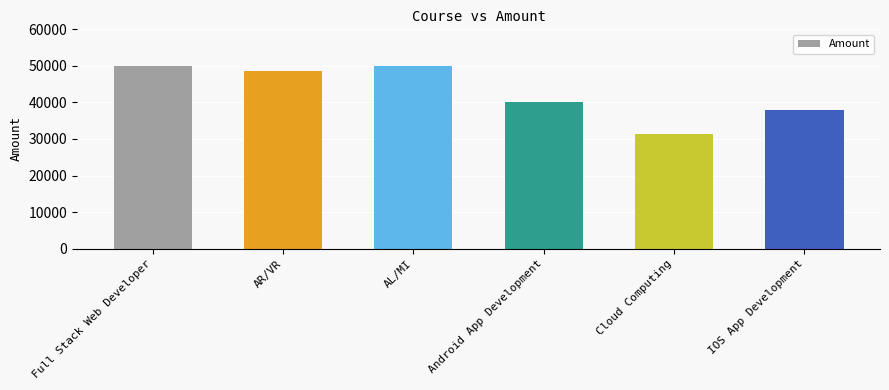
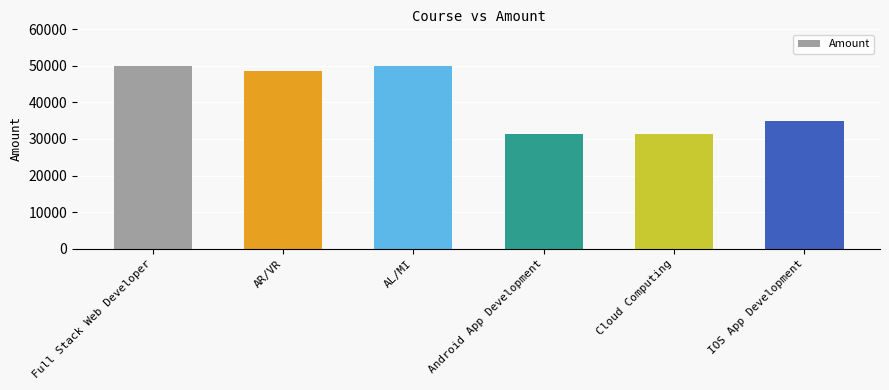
  {
    "Full Stack Web Developer": 50000,
    "AR/VR": 49000,
    "AL/MI": 50000,
-   "Android App Development": 40000,
+   "Android App Development": 31000,
    "Cloud Computing": 31000,
-   "IOS App Development": 38000
+   "IOS App Development": 35000
  }
